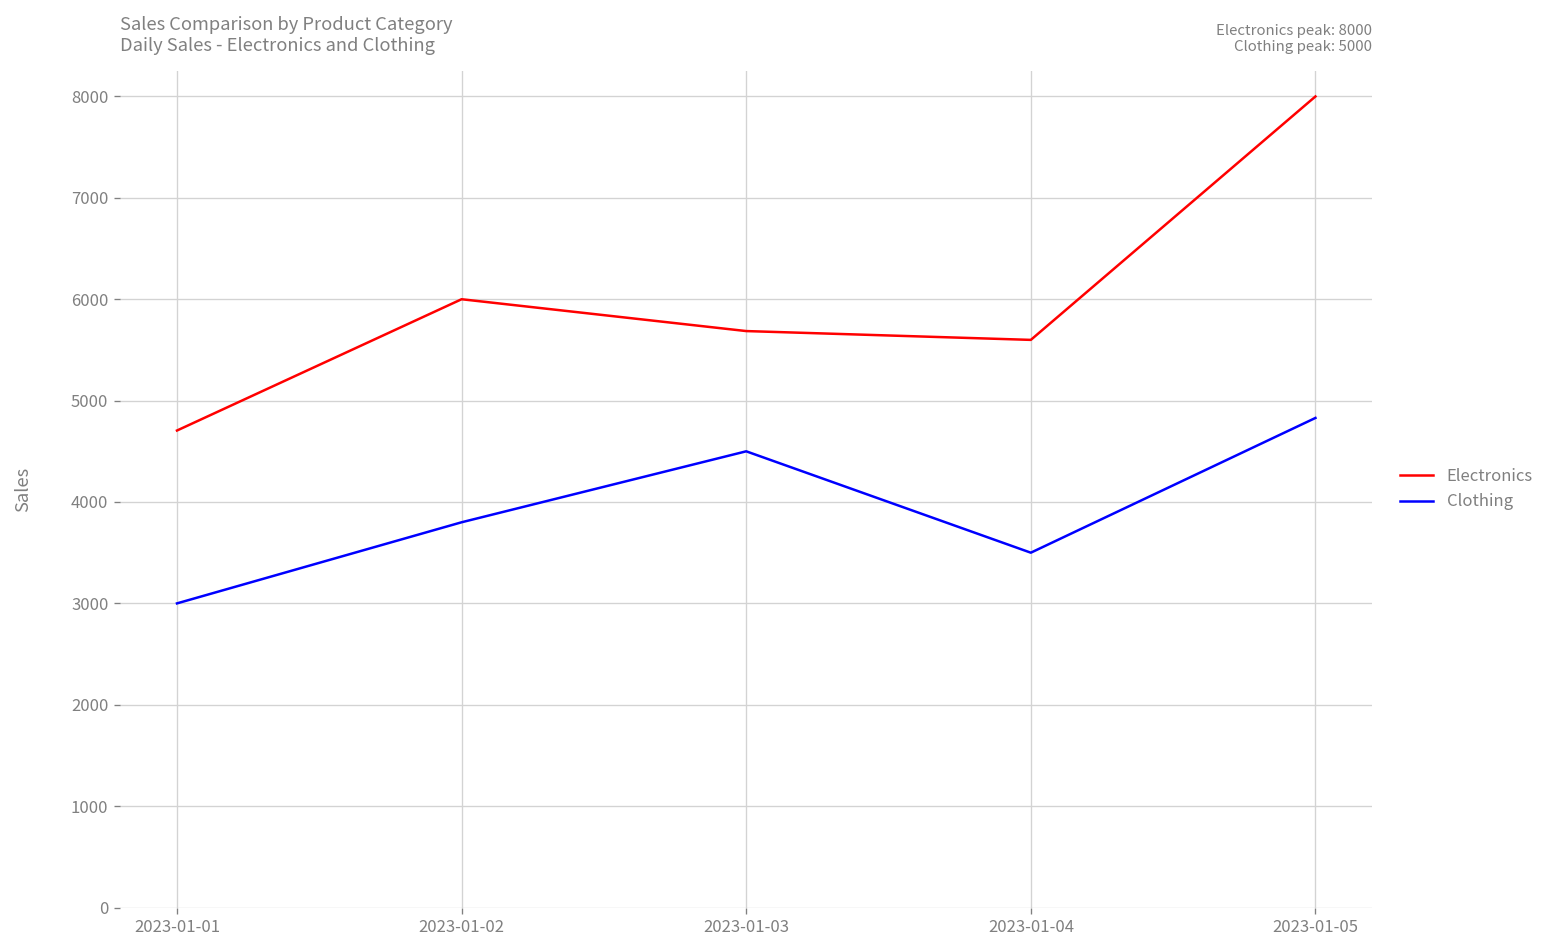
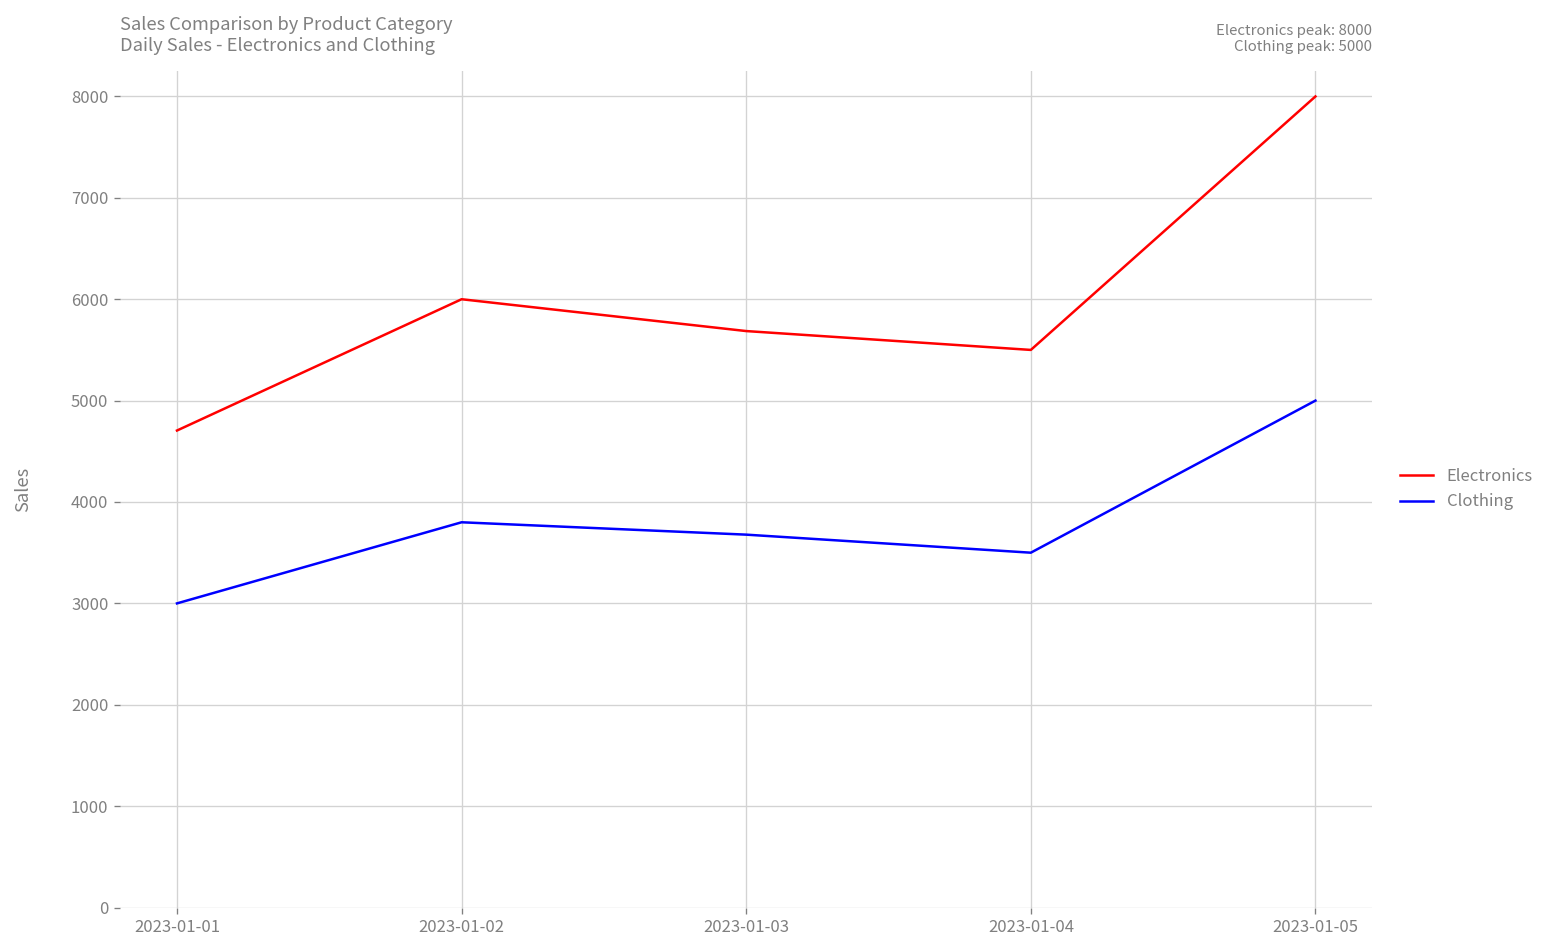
  {
    "Electronics": {
      "2023-01-01": 4700,
      "2023-01-02": 6000,
      "2023-01-03": 5700,
-     "2023-01-04": 5600,
+     "2023-01-04": 5500,
      "2023-01-05": 8000
    },
    "Clothing": {
      "2023-01-01": 3000,
      "2023-01-02": 3800,
-     "2023-01-03": 4500,
+     "2023-01-03": 3700,
      "2023-01-04": 3500,
-     "2023-01-05": 4800
+     "2023-01-05": 5000
    }
  }
